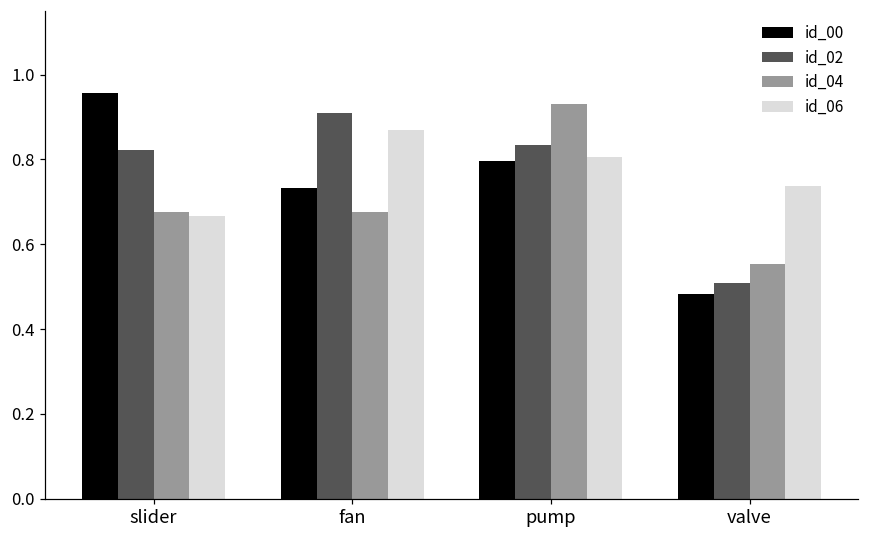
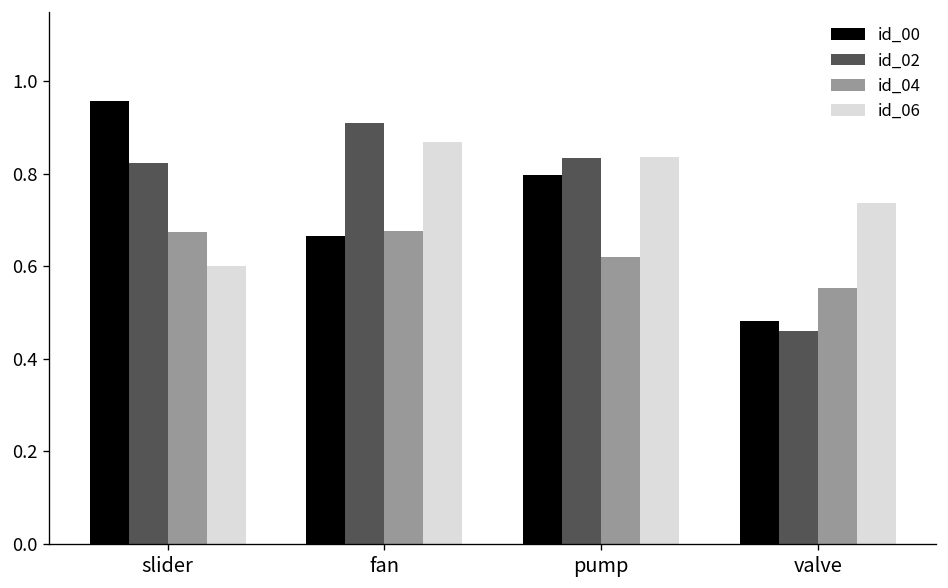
  {
    "id_00": {
      "slider": 0.96,
-     "fan": 0.73,
+     "fan": 0.67,
      "pump": 0.80,
      "valve": 0.48
    },
    "id_02": {
      "slider": 0.82,
      "fan": 0.91,
      "pump": 0.83,
-     "valve": 0.51
+     "valve": 0.46
    },
    "id_04": {
      "slider": 0.67,
      "fan": 0.68,
-     "pump": 0.93,
+     "pump": 0.62,
      "valve": 0.55
    },
    "id_06": {
-     "slider": 0.67,
+     "slider": 0.60,
      "fan": 0.87,
-     "pump": 0.81,
+     "pump": 0.84,
      "valve": 0.74
    }
  }
